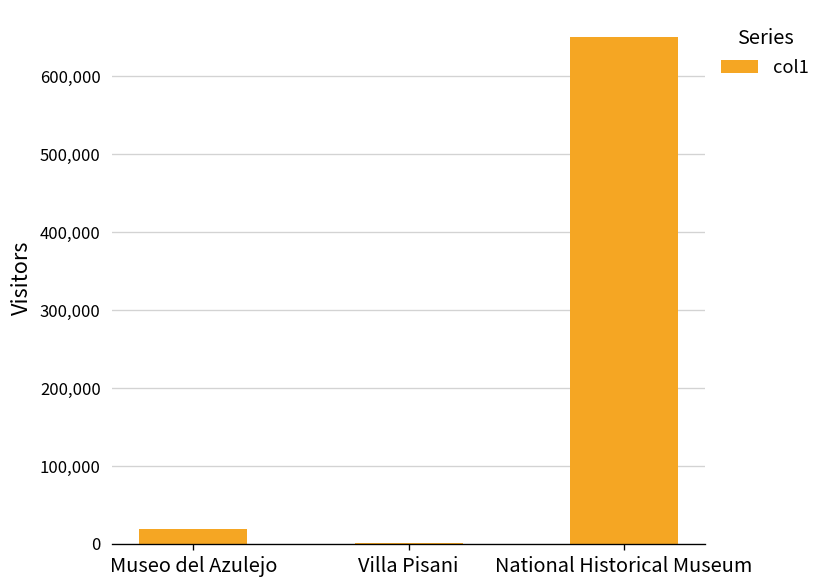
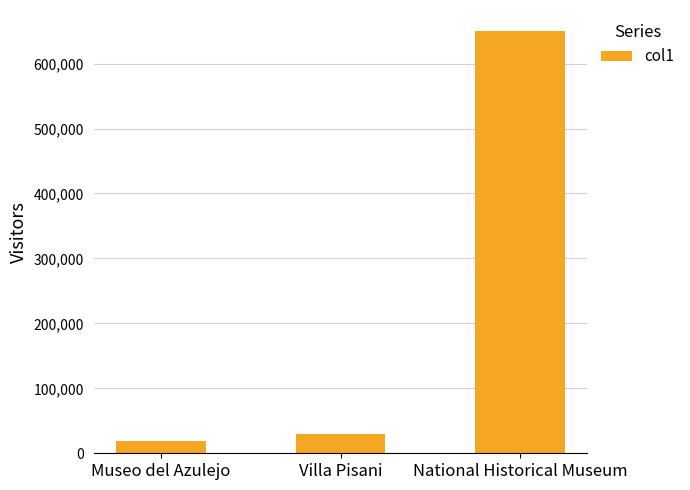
  {
    "Museo del Azulejo": "20,000",
-   "Villa Pisani": "0",
+   "Villa Pisani": "30,000",
    "National Historical Museum": "650,000"
  }
